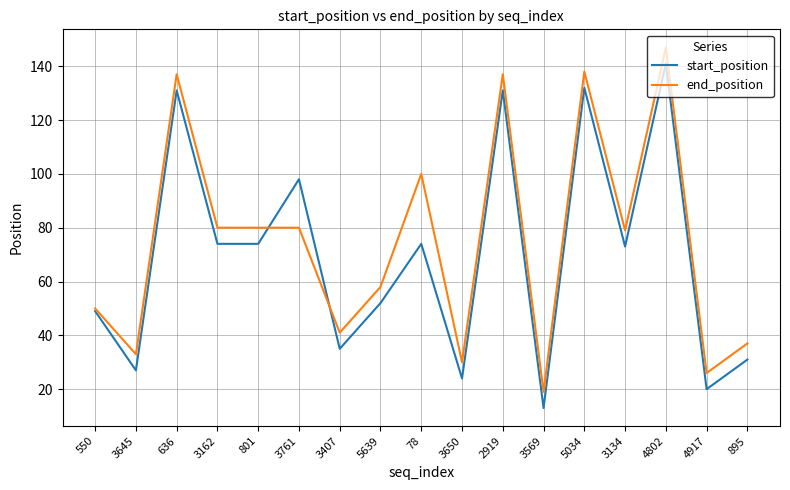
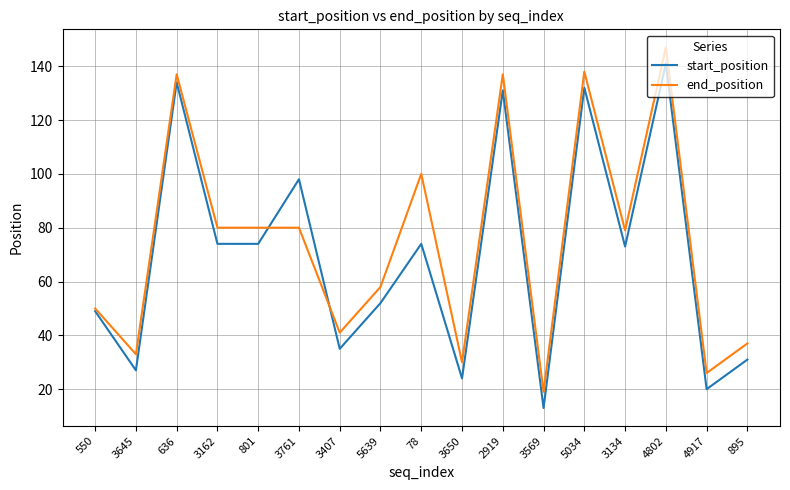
  {
    "start_position": {
      "550": 49,
      "3645": 27,
-     "636": 131,
+     "636": 134,
      "3162": 74,
      "801": 74,
      "3761": 98,
      "3407": 35,
      "5639": 52,
      "78": 74,
      "3650": 24,
      "2919": 131,
      "3569": 13,
      "5034": 132,
      "3134": 73,
      "4917": 20,
      "895": 31
    },
    "end_position": {
      "550": 50,
      "3645": 33,
      "636": 137,
      "3162": 80,
      "801": 80,
      "3761": 80,
      "3407": 41,
      "5639": 58,
      "78": 100,
      "3650": 30,
      "2919": 137,
      "3569": 19,
      "5034": 138,
      "3134": 79,
      "4917": 26,
      "895": 37
    }
  }
